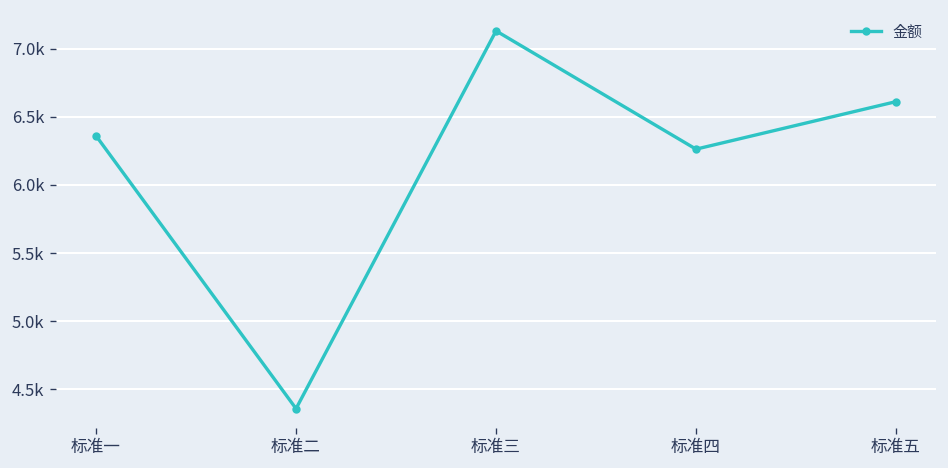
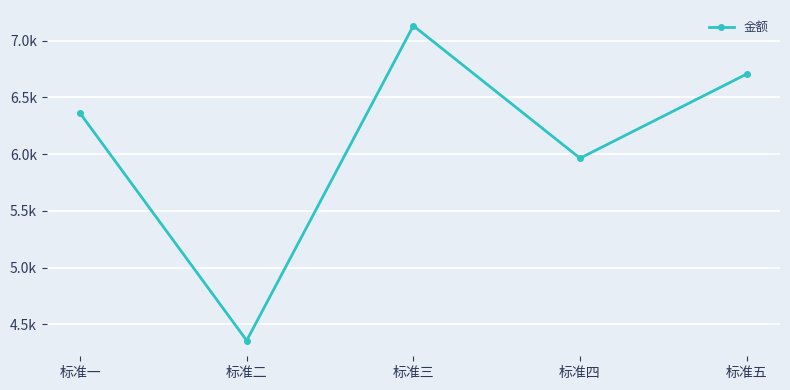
  {
    "标准一": 6360,
    "标准二": 4360,
    "标准三": 7130,
-   "标准四": 6260,
-   "标准五": 6610
+   "标准四": 5960,
+   "标准五": 6710
  }
